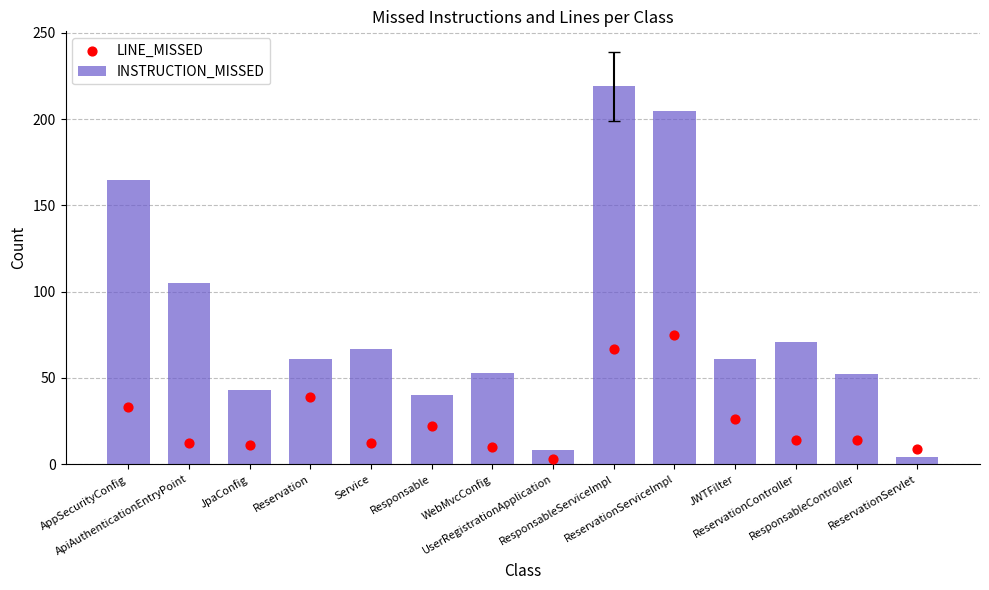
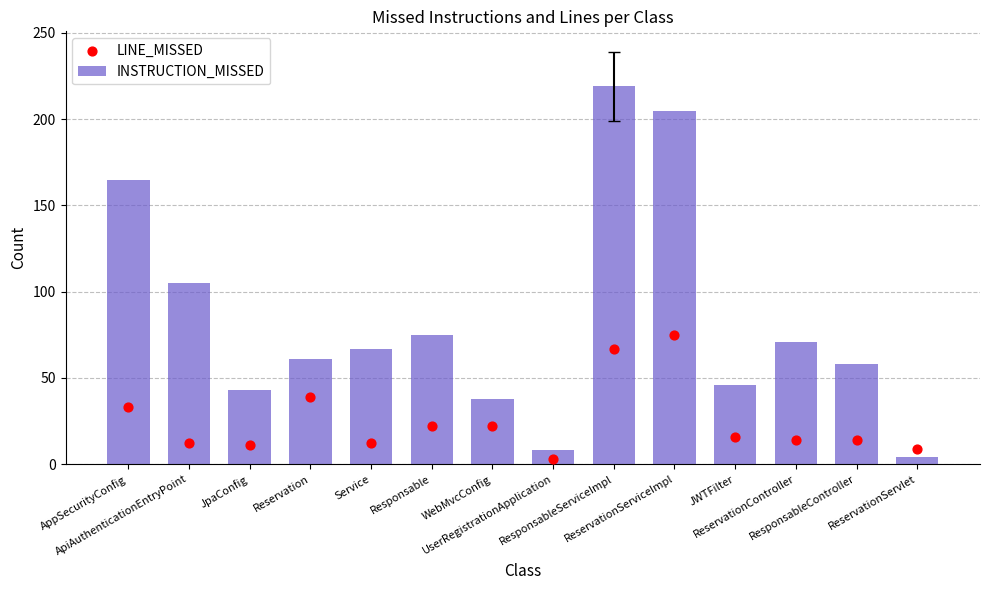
  {
    "INSTRUCTION_MISSED": {
      "AppSecurityConfig": 165,
      "ApiAuthenticationEntryPoint": 105,
      "JpaConfig": 43,
      "Reservation": 61,
      "Service": 67,
-     "Responsable": 40,
-     "WebMvcConfig": 53,
+     "Responsable": 75,
+     "WebMvcConfig": 38,
      "UserRegistrationApplication": 8,
      "ResponsableServiceImpl": 219,
      "ReservationServiceImpl": 205,
-     "JWTFilter": 61,
+     "JWTFilter": 46,
      "ReservationController": 71,
-     "ResponsableController": 52,
+     "ResponsableController": 58,
      "ReservationServlet": 4
    },
    "LINE_MISSED": {
-     "WebMvcConfig": 10,
-     "JWTFilter": 26
+     "WebMvcConfig": 22,
+     "JWTFilter": 16
    }
  }
